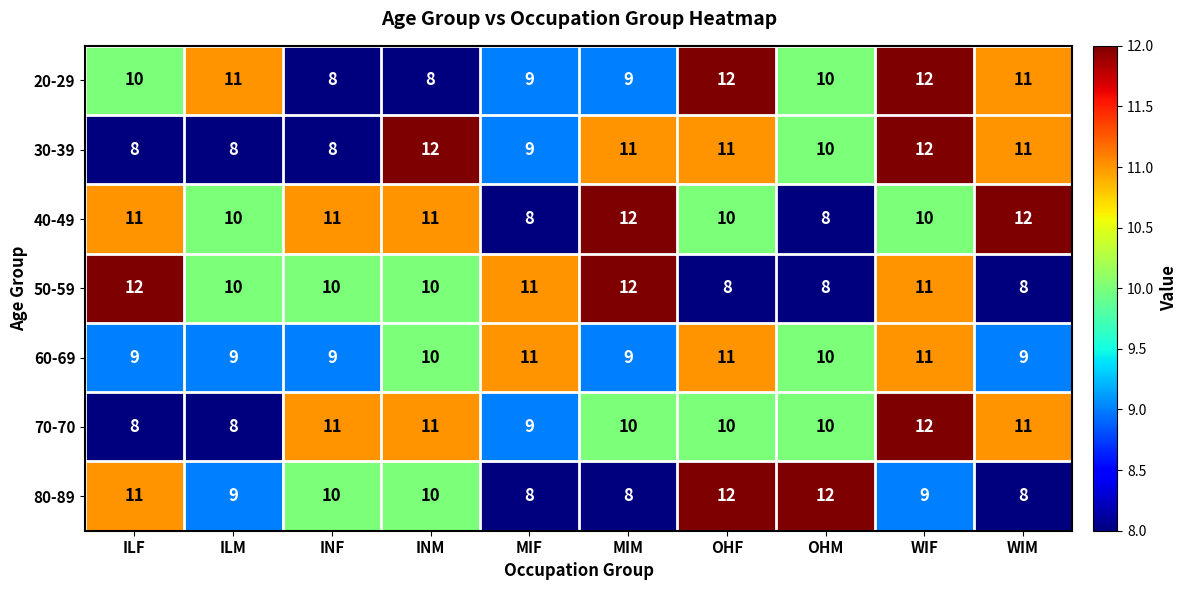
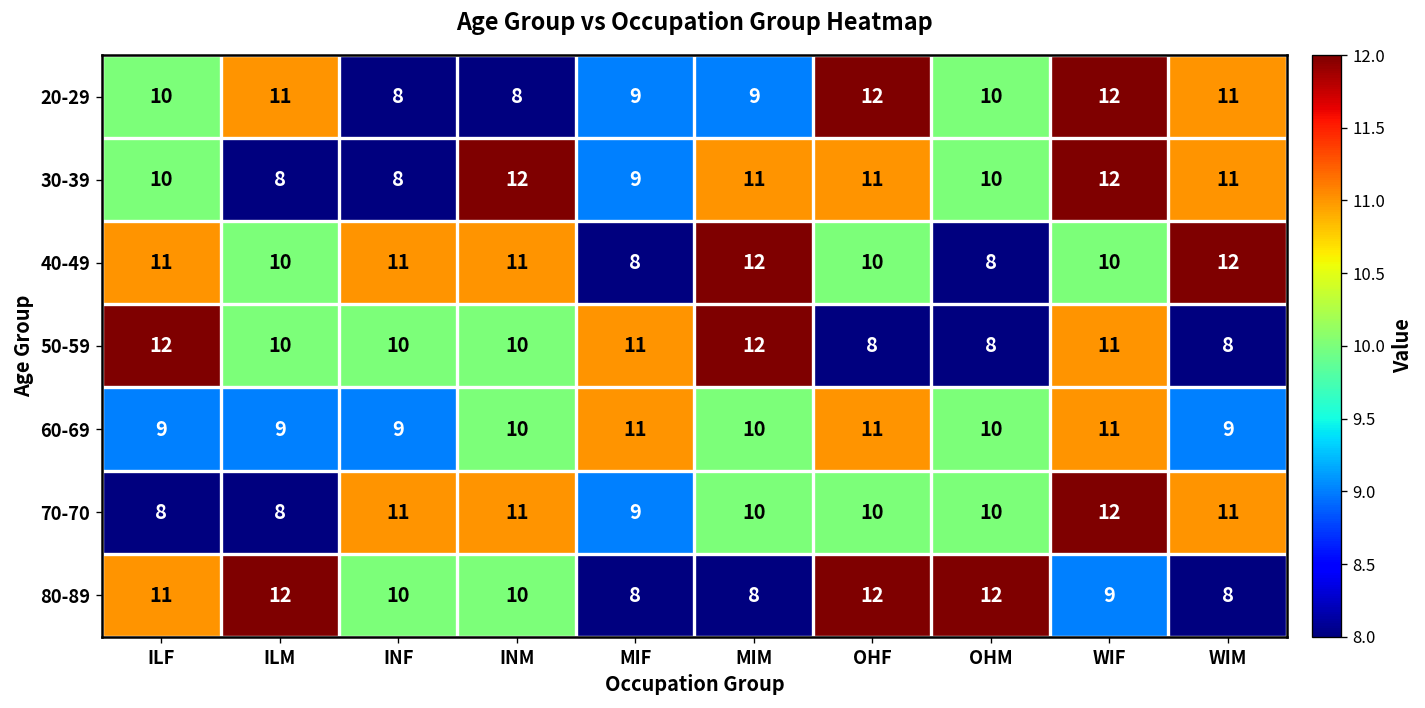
  {
    "20-29": {
      "ILF": 10,
      "ILM": 11,
      "INF": 8,
      "INM": 8,
      "MIF": 9,
      "MIM": 9,
      "OHF": 12,
      "OHM": 10,
      "WIF": 12,
      "WIM": 11
    },
    "30-39": {
-     "ILF": 8,
+     "ILF": 10,
      "ILM": 8,
      "INF": 8,
      "INM": 12,
      "MIF": 9,
      "MIM": 11,
      "OHF": 11,
      "OHM": 10,
      "WIF": 12,
      "WIM": 11
    },
    "40-49": {
      "ILF": 11,
      "ILM": 10,
      "INF": 11,
      "INM": 11,
      "MIF": 8,
      "MIM": 12,
      "OHF": 10,
      "OHM": 8,
      "WIF": 10,
      "WIM": 12
    },
    "50-59": {
      "ILF": 12,
      "ILM": 10,
      "INF": 10,
      "INM": 10,
      "MIF": 11,
      "MIM": 12,
      "OHF": 8,
      "OHM": 8,
      "WIF": 11,
      "WIM": 8
    },
    "60-69": {
      "ILF": 9,
      "ILM": 9,
      "INF": 9,
      "INM": 10,
      "MIF": 11,
-     "MIM": 9,
+     "MIM": 10,
      "OHF": 11,
      "OHM": 10,
      "WIF": 11,
      "WIM": 9
    },
    "70-70": {
      "ILF": 8,
      "ILM": 8,
      "INF": 11,
      "INM": 11,
      "MIF": 9,
      "MIM": 10,
      "OHF": 10,
      "OHM": 10,
      "WIF": 12,
      "WIM": 11
    },
    "80-89": {
      "ILF": 11,
-     "ILM": 9,
+     "ILM": 12,
      "INF": 10,
      "INM": 10,
      "MIF": 8,
      "MIM": 8,
      "OHF": 12,
      "OHM": 12,
      "WIF": 9,
      "WIM": 8
    }
  }
